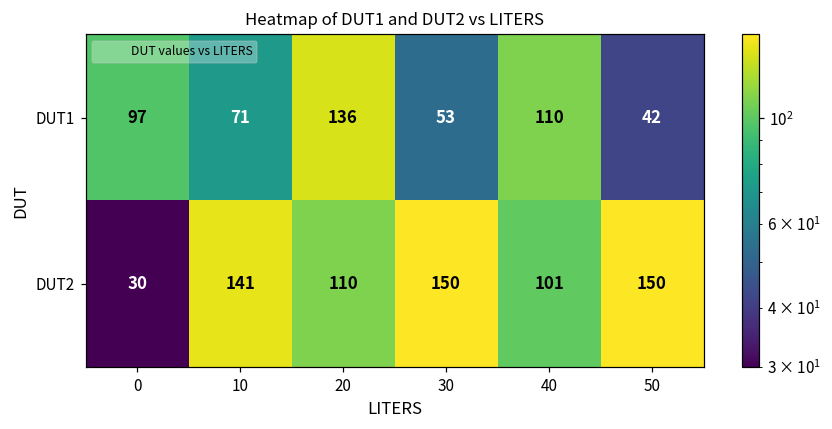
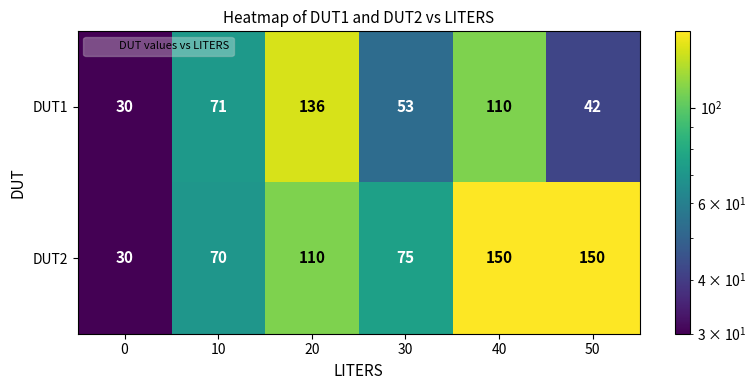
  {
    "DUT1": {
-     "0": 97,
+     "0": 30,
      "10": 71,
      "20": 136,
      "30": 53,
      "40": 110,
      "50": 42
    },
    "DUT2": {
      "0": 30,
-     "10": 141,
+     "10": 70,
      "20": 110,
-     "30": 150,
-     "40": 101,
+     "30": 75,
+     "40": 150,
      "50": 150
    }
  }
